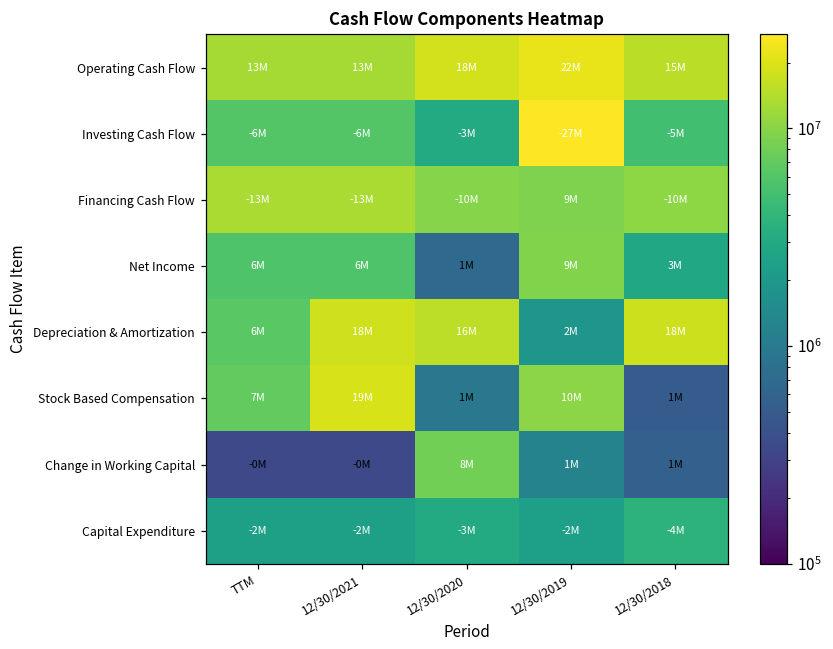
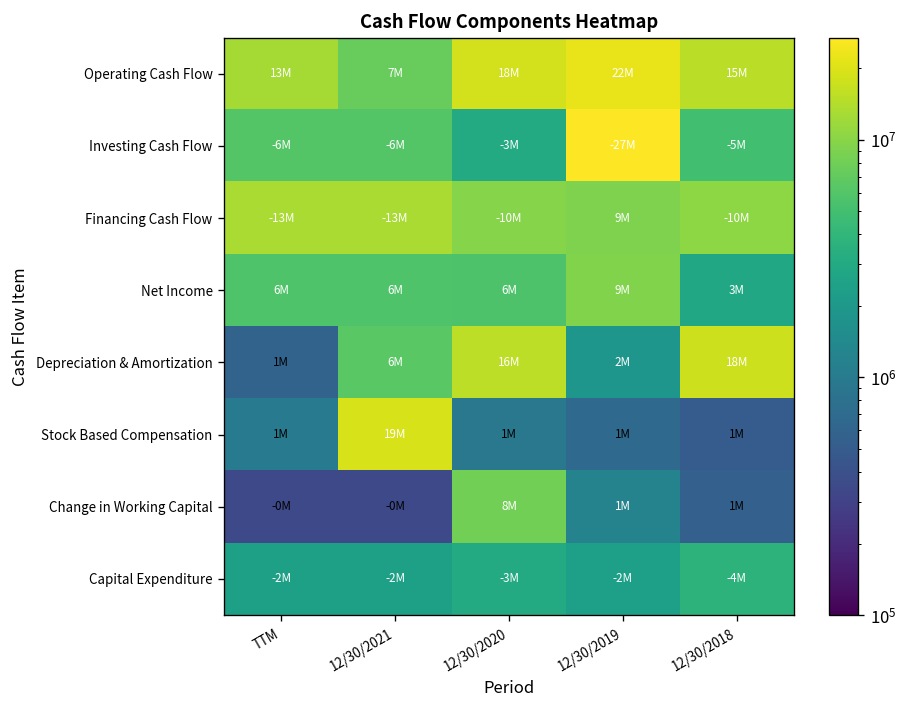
  {
    "Operating Cash Flow": {
      "TTM": "13M",
-     "12/30/2021": "13M",
+     "12/30/2021": "7M",
      "12/30/2020": "18M",
      "12/30/2019": "22M",
      "12/30/2018": "15M"
    },
    "Investing Cash Flow": {
      "TTM": "-6M",
      "12/30/2021": "-6M",
      "12/30/2020": "-3M",
      "12/30/2019": "-27M",
      "12/30/2018": "-5M"
    },
    "Financing Cash Flow": {
      "TTM": "-13M",
      "12/30/2021": "-13M",
      "12/30/2020": "-10M",
      "12/30/2019": "9M",
      "12/30/2018": "-10M"
    },
    "Net Income": {
      "TTM": "6M",
      "12/30/2021": "6M",
-     "12/30/2020": "1M",
+     "12/30/2020": "6M",
      "12/30/2019": "9M",
      "12/30/2018": "3M"
    },
    "Depreciation & Amortization": {
-     "TTM": "6M",
-     "12/30/2021": "18M",
+     "TTM": "1M",
+     "12/30/2021": "6M",
      "12/30/2020": "16M",
      "12/30/2019": "2M",
      "12/30/2018": "18M"
    },
    "Stock Based Compensation": {
-     "TTM": "7M",
+     "TTM": "1M",
      "12/30/2021": "19M",
      "12/30/2020": "1M",
-     "12/30/2019": "10M",
+     "12/30/2019": "1M",
      "12/30/2018": "1M"
    },
    "Change in Working Capital": {
      "TTM": "-0M",
      "12/30/2021": "-0M",
      "12/30/2020": "8M",
      "12/30/2019": "1M",
      "12/30/2018": "1M"
    },
    "Capital Expenditure": {
      "TTM": "-2M",
      "12/30/2021": "-2M",
      "12/30/2020": "-3M",
      "12/30/2019": "-2M",
      "12/30/2018": "-4M"
    }
  }
